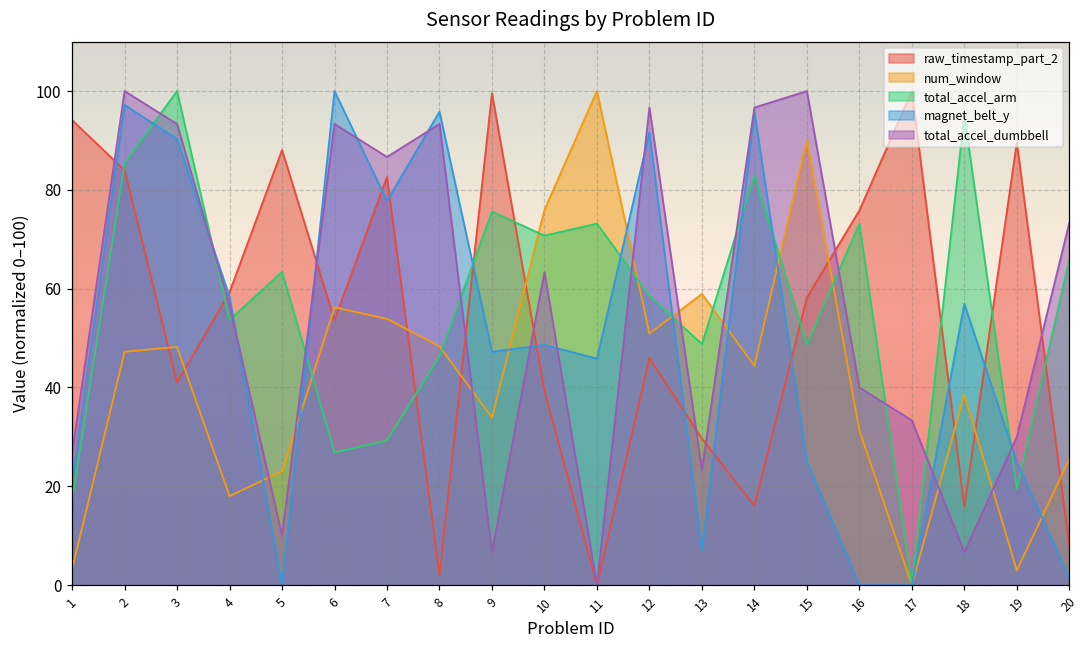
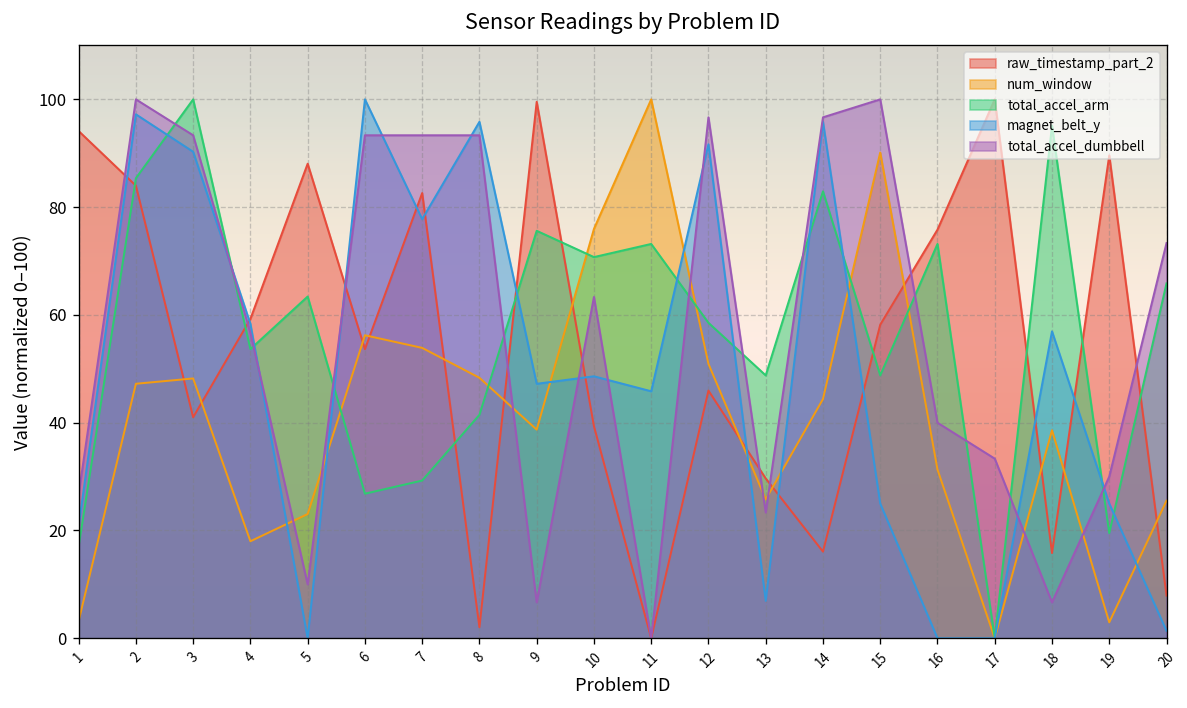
  {
    "raw_timestamp_part_2": {
      "1": 94,
      "2": 84,
      "3": 41,
      "4": 59,
      "5": 88,
      "6": 54,
      "7": 83,
      "8": 2,
      "9": 100,
      "10": 39,
      "12": 46,
      "13": 30,
      "14": 16,
      "15": 58,
      "16": 76,
      "18": 16,
      "19": 90,
      "20": 8
    },
    "num_window": {
      "1": 3,
      "2": 47,
      "3": 48,
      "4": 18,
      "5": 23,
      "6": 56,
      "7": 54,
      "8": 48,
-     "9": 34,
+     "9": 39,
      "10": 76,
      "11": 100,
      "12": 51,
-     "13": 59,
+     "13": 26,
      "14": 44,
      "15": 90,
      "16": 31,
      "18": 39,
      "19": 3,
      "20": 26
    },
    "total_accel_arm": {
      "1": 17,
      "2": 85,
      "3": 100,
      "4": 54,
      "5": 63,
      "6": 27,
      "7": 29,
-     "8": 46,
+     "8": 41,
      "9": 76,
      "10": 71,
      "11": 73,
      "12": 59,
      "13": 49,
      "14": 83,
      "15": 49,
      "16": 73,
      "19": 20,
      "20": 66
    },
    "magnet_belt_y": {
      "1": 21,
      "2": 97,
      "3": 90,
      "4": 58,
      "5": 0,
      "6": 100,
      "7": 78,
      "8": 96,
      "9": 47,
      "10": 49,
      "11": 46,
      "12": 92,
      "13": 7,
      "14": 96,
      "15": 25,
      "16": 0,
      "18": 57,
      "19": 25,
      "20": 1
    },
    "total_accel_dumbbell": {
      "1": 27,
      "2": 100,
      "3": 93,
      "4": 57,
      "5": 10,
      "6": 93,
-     "7": 87,
+     "7": 93,
      "8": 93,
      "9": 7,
      "10": 63,
      "12": 97,
      "13": 23,
      "14": 97,
      "15": 100,
      "16": 40,
      "17": 33,
      "18": 7,
      "19": 30,
      "20": 73
    }
  }
